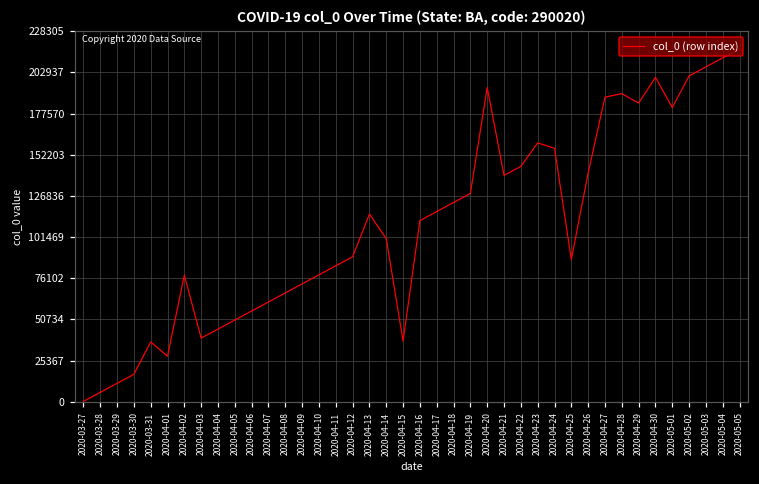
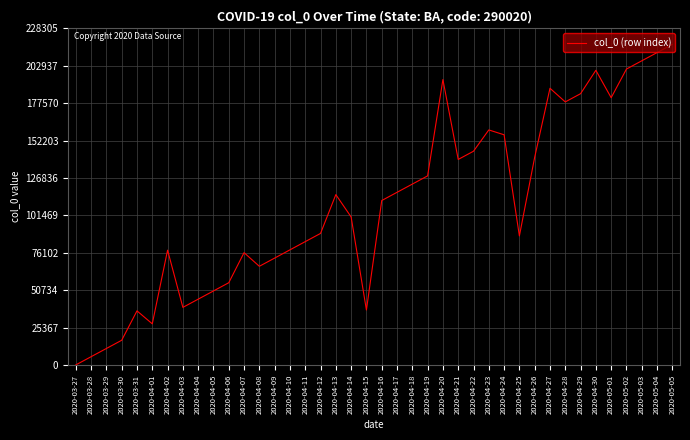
  {
    "2020-03-27": 0,
    "2020-03-28": 6000,
    "2020-03-29": 11000,
    "2020-03-30": 17000,
    "2020-03-31": 37000,
    "2020-04-01": 28000,
    "2020-04-02": 78000,
    "2020-04-03": 39000,
    "2020-04-04": 45000,
    "2020-04-05": 50000,
    "2020-04-06": 56000,
-   "2020-04-07": 61000,
+   "2020-04-07": 76000,
    "2020-04-08": 67000,
    "2020-04-09": 73000,
    "2020-04-10": 78000,
    "2020-04-11": 84000,
    "2020-04-12": 89000,
    "2020-04-13": 116000,
    "2020-04-14": 100000,
    "2020-04-15": 37000,
    "2020-04-16": 112000,
    "2020-04-17": 117000,
    "2020-04-18": 123000,
    "2020-04-19": 128000,
    "2020-04-20": 194000,
    "2020-04-21": 139000,
    "2020-04-22": 145000,
    "2020-04-23": 159000,
    "2020-04-24": 156000,
    "2020-04-25": 88000,
    "2020-04-26": 141000,
    "2020-04-27": 188000,
-   "2020-04-28": 190000,
+   "2020-04-28": 178000,
    "2020-04-29": 184000,
    "2020-04-30": 200000,
    "2020-05-01": 181000,
    "2020-05-02": 201000,
    "2020-05-03": 206000,
    "2020-05-04": 212000
  }
